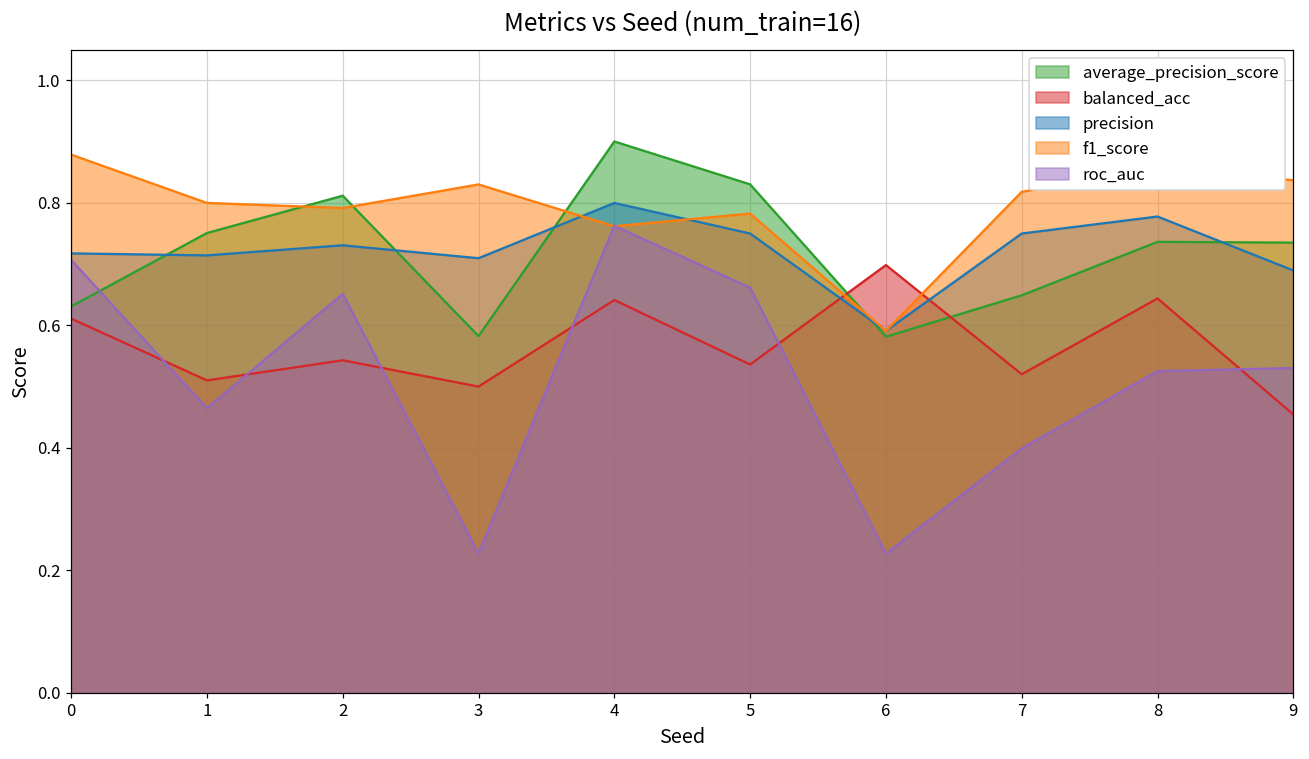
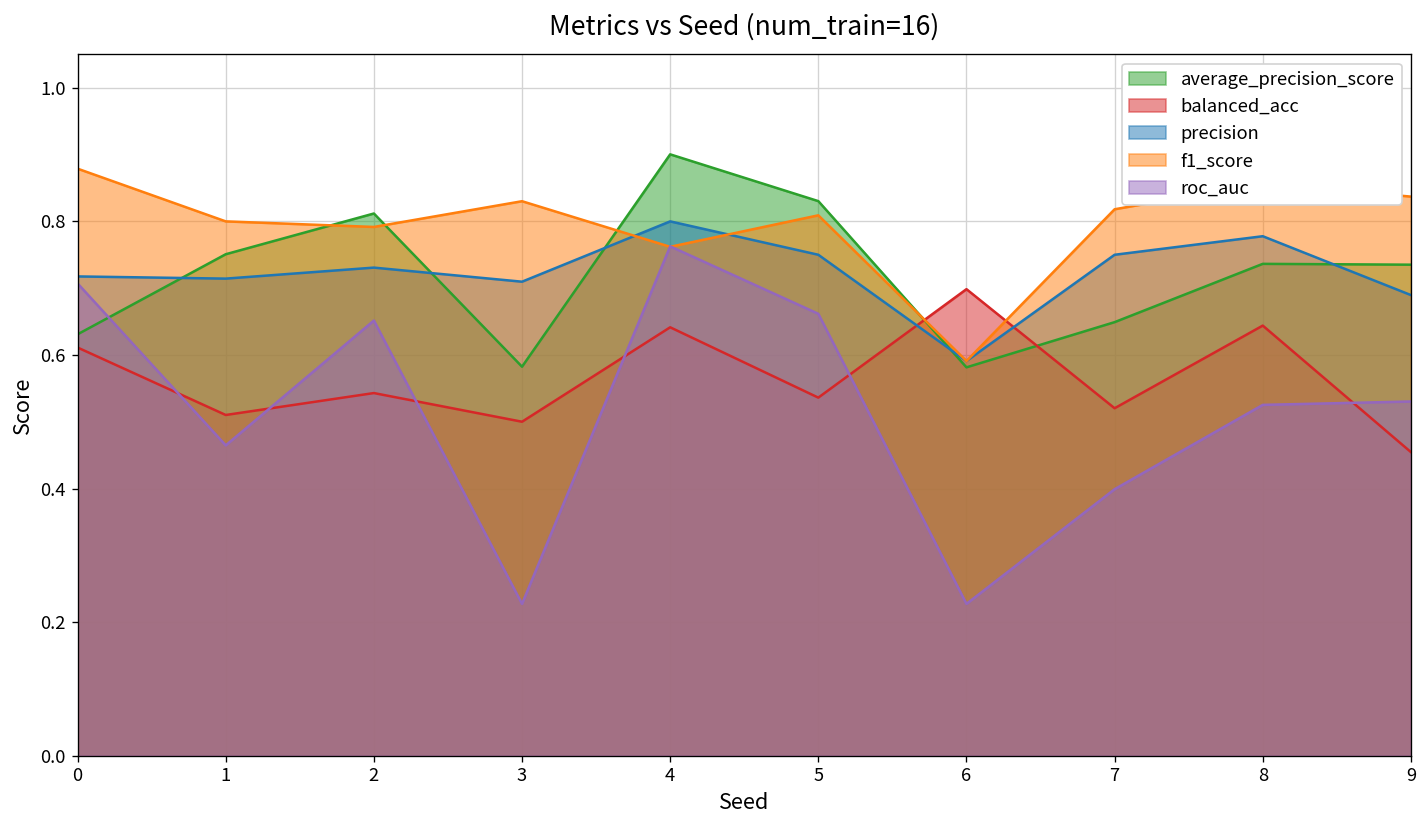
  {
    "average_precision_score": {
      "0": 0.63,
      "1": 0.75,
      "2": 0.81,
      "3": 0.58,
      "4": 0.90,
      "5": 0.83,
      "6": 0.58,
      "7": 0.65,
      "8": 0.74,
      "9": 0.74
    },
    "balanced_acc": {
      "0": 0.61,
      "1": 0.51,
      "2": 0.54,
      "3": 0.50,
      "4": 0.64,
      "5": 0.54,
      "6": 0.70,
      "7": 0.52,
      "8": 0.64,
      "9": 0.45
    },
    "precision": {
      "0": 0.72,
      "1": 0.71,
      "2": 0.73,
      "3": 0.71,
      "4": 0.80,
      "5": 0.75,
      "7": 0.75,
      "8": 0.78,
      "9": 0.69
    },
    "f1_score": {
      "0": 0.88,
      "1": 0.80,
      "2": 0.79,
      "3": 0.83,
-     "5": 0.78,
+     "5": 0.81,
      "7": 0.82,
      "9": 0.84
    },
    "roc_auc": {
      "0": 0.71,
      "1": 0.46,
      "2": 0.65,
      "3": 0.23,
      "5": 0.66,
      "6": 0.23,
      "7": 0.40,
      "8": 0.53,
      "9": 0.53
    }
  }
